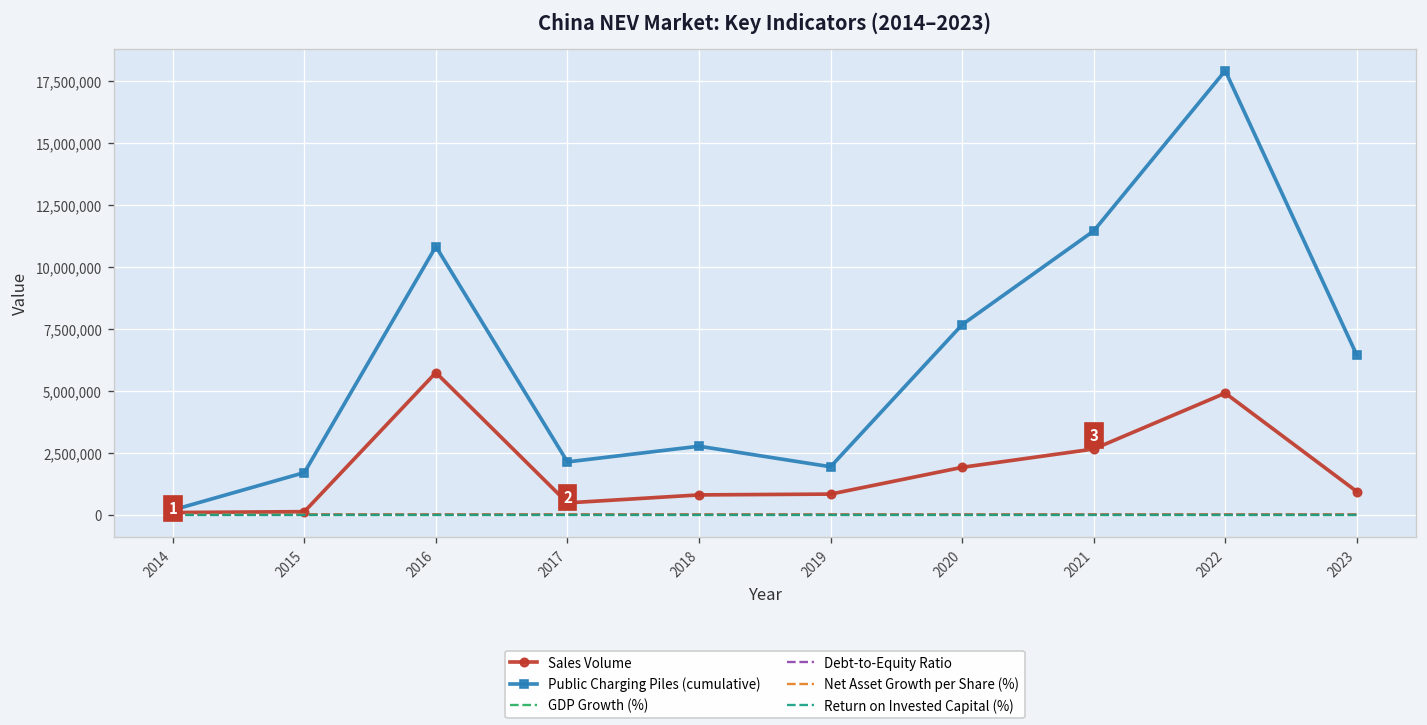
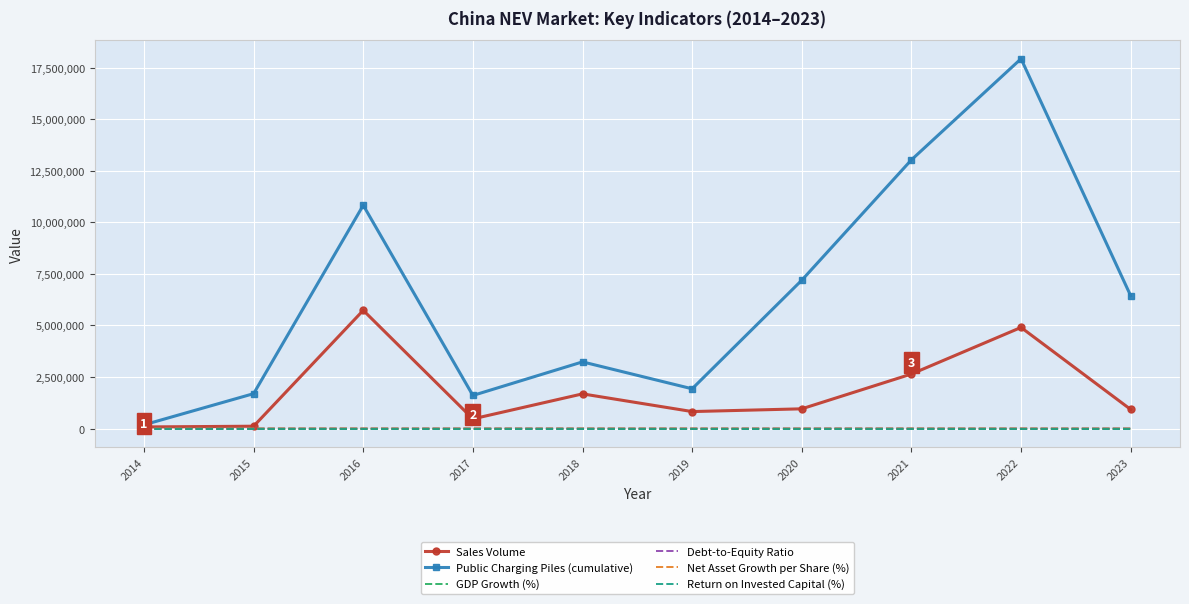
  {
    "Sales Volume": {
      "2016": "5,700,000",
-     "2018": "800,000",
+     "2018": "1,700,000",
      "2019": "800,000",
-     "2020": "1,900,000",
+     "2020": "1,000,000",
      "2022": "4,900,000",
      "2023": "900,000"
    },
    "Public Charging Piles (cumulative)": {
      "2015": "1,700,000",
      "2016": "10,800,000",
-     "2017": "2,100,000",
-     "2018": "2,800,000",
+     "2017": "1,600,000",
+     "2018": "3,200,000",
      "2019": "1,900,000",
-     "2020": "7,700,000",
-     "2021": "11,500,000",
+     "2020": "7,200,000",
+     "2021": "13,000,000",
      "2022": "17,900,000",
      "2023": "6,400,000"
    },
    "Return on Invested Capital (%)": {
      "2016": "0",
      "2017": "0",
      "2018": "0",
      "2019": "0",
      "2020": "0",
      "2021": "0",
      "2022": "0",
      "2023": "0"
    }
  }
